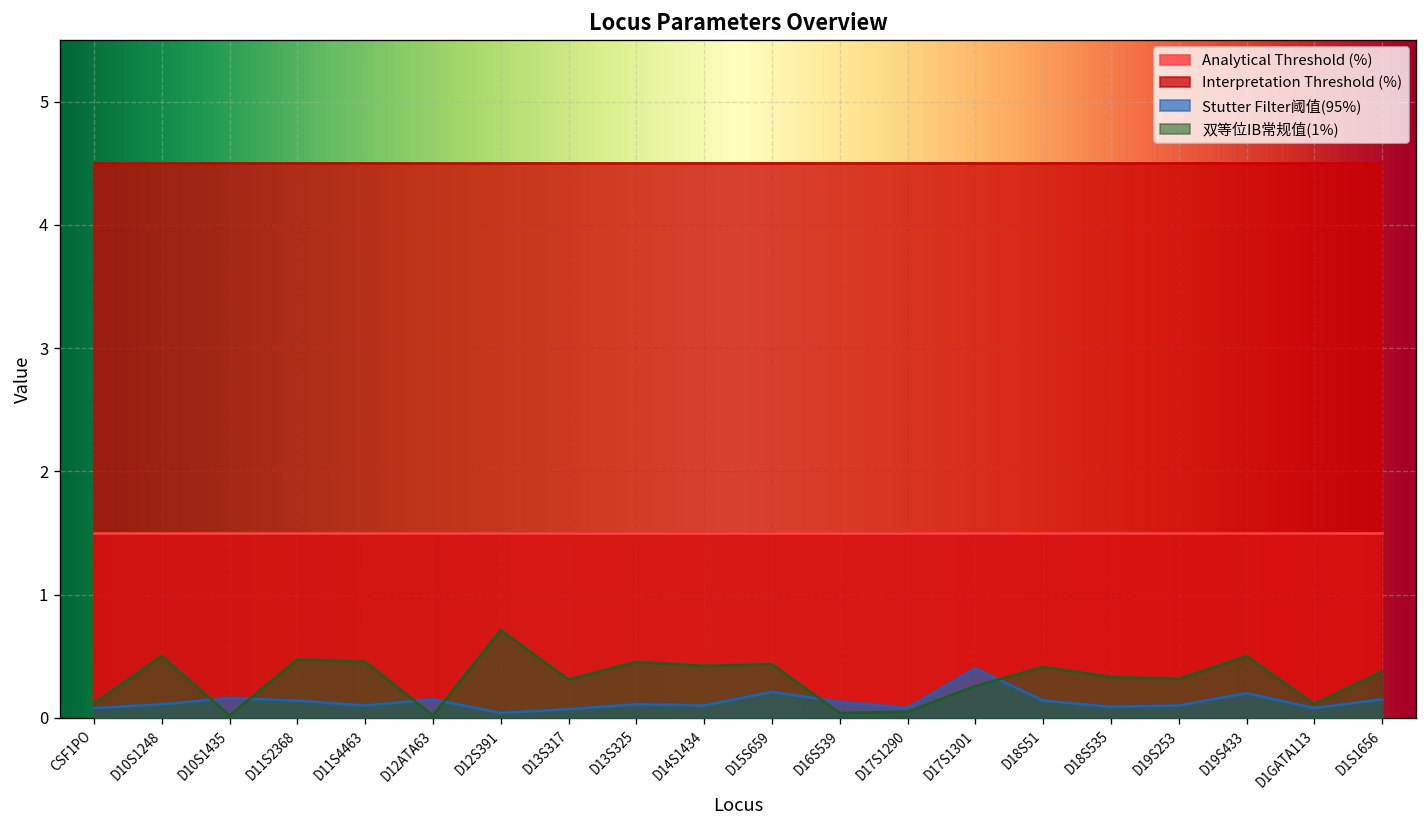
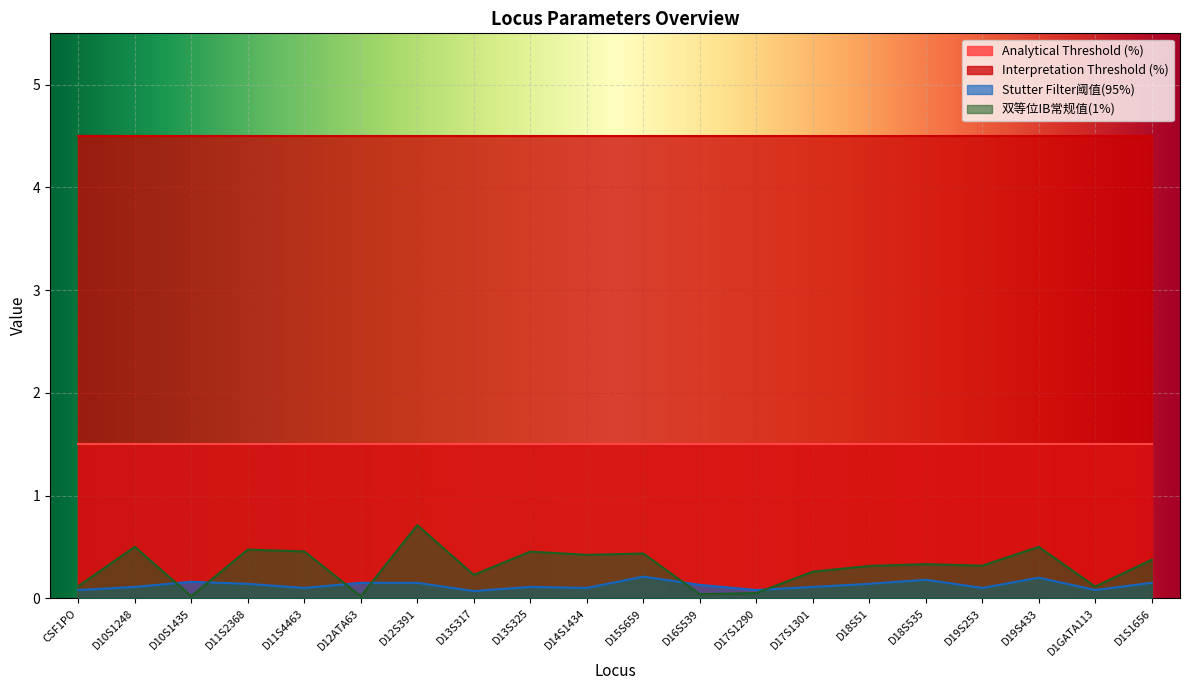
  {
    "Analytical Threshold (%)": {
      "CSF1PO": 1.50,
      "D10S1248": 1.50,
      "D10S1435": 1.50,
      "D11S2368": 1.50,
      "D11S4463": 1.50,
      "D12ATA63": 1.50,
      "D12S391": 1.50,
      "D13S317": 1.50,
      "D13S325": 1.50,
      "D14S1434": 1.50,
      "D15S659": 1.50,
      "D16S539": 1.50,
      "D17S1290": 1.50,
      "D17S1301": 1.50,
      "D18S51": 1.50,
      "D18S535": 1.50,
      "D19S253": 1.50,
      "D19S433": 1.50,
      "D1GATA113": 1.50,
      "D1S1656": 1.50
    },
    "Interpretation Threshold (%)": {
      "CSF1PO": 4.50,
      "D10S1248": 4.50,
      "D10S1435": 4.50,
      "D11S2368": 4.50,
      "D11S4463": 4.50,
      "D12ATA63": 4.50,
      "D12S391": 4.50,
      "D13S317": 4.50,
      "D13S325": 4.50,
      "D14S1434": 4.50,
      "D15S659": 4.50,
      "D16S539": 4.50,
      "D17S1290": 4.50,
      "D17S1301": 4.50,
      "D18S51": 4.50,
      "D18S535": 4.50,
      "D19S253": 4.50,
      "D19S433": 4.50,
      "D1GATA113": 4.50,
      "D1S1656": 4.50
    },
    "Stutter Filter阈值(95%)": {
      "CSF1PO": 0.08,
      "D10S1248": 0.11,
      "D10S1435": 0.16,
      "D11S2368": 0.14,
      "D11S4463": 0.10,
      "D12ATA63": 0.15,
-     "D12S391": 0.04,
+     "D12S391": 0.15,
      "D13S317": 0.07,
      "D13S325": 0.11,
      "D14S1434": 0.10,
      "D15S659": 0.21,
      "D16S539": 0.13,
      "D17S1290": 0.08,
-     "D17S1301": 0.40,
+     "D17S1301": 0.11,
      "D18S51": 0.14,
-     "D18S535": 0.09,
+     "D18S535": 0.18,
      "D19S253": 0.10,
      "D19S433": 0.20,
      "D1GATA113": 0.08,
      "D1S1656": 0.15
    },
    "双等位IB常规值(1%)": {
      "CSF1PO": 0.12,
      "D10S1248": 0.50,
      "D10S1435": 0.02,
      "D11S2368": 0.47,
      "D11S4463": 0.46,
      "D12ATA63": 0.02,
      "D12S391": 0.71,
-     "D13S317": 0.31,
+     "D13S317": 0.23,
      "D13S325": 0.45,
      "D14S1434": 0.42,
      "D15S659": 0.44,
      "D16S539": 0.04,
      "D17S1290": 0.05,
      "D17S1301": 0.26,
-     "D18S51": 0.41,
+     "D18S51": 0.31,
      "D18S535": 0.33,
      "D19S253": 0.32,
      "D19S433": 0.50,
      "D1GATA113": 0.11,
      "D1S1656": 0.38
    }
  }
